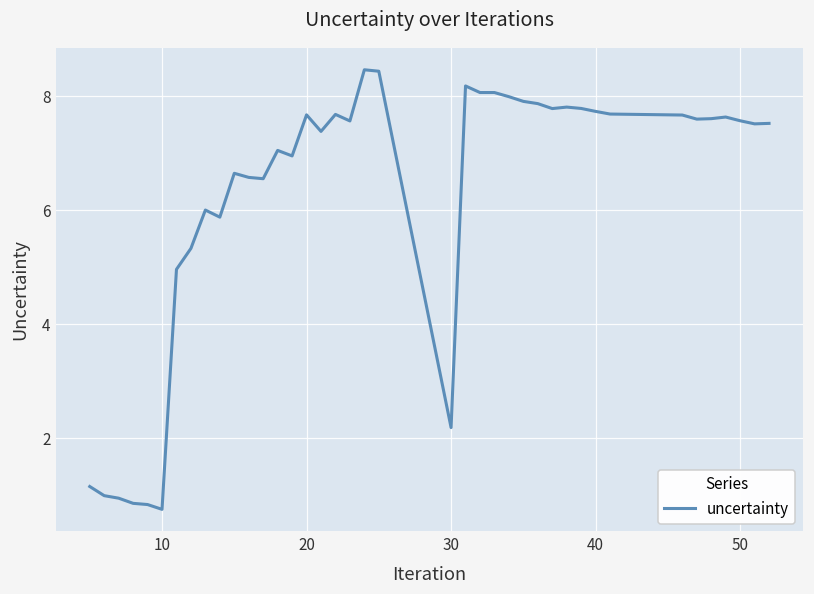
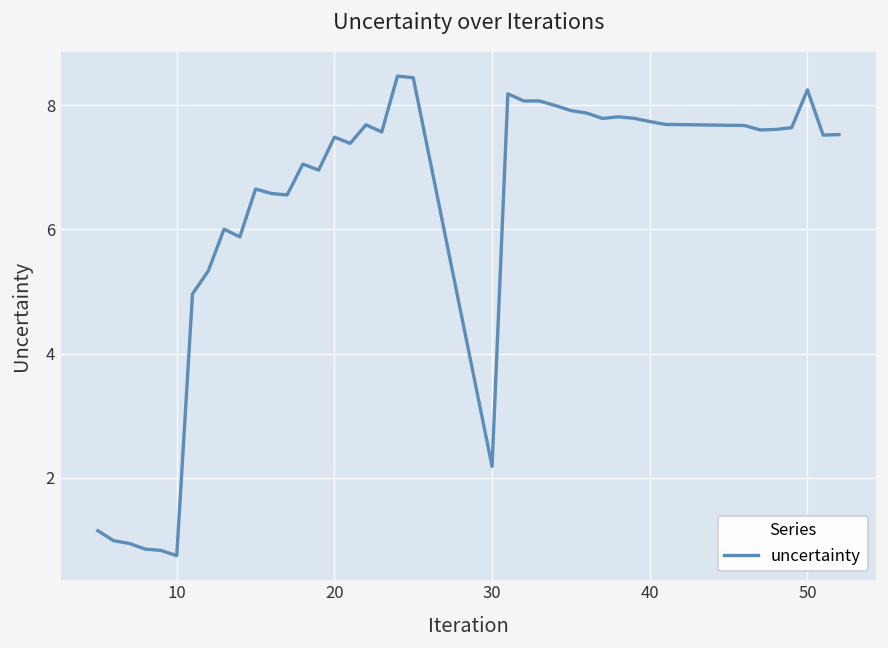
  {
    "10": 0.7,
-   "20": 7.7,
+   "20": 7.5,
    "30": 2.2,
    "40": 7.7,
-   "50": 7.6
+   "50": 8.2
  }
